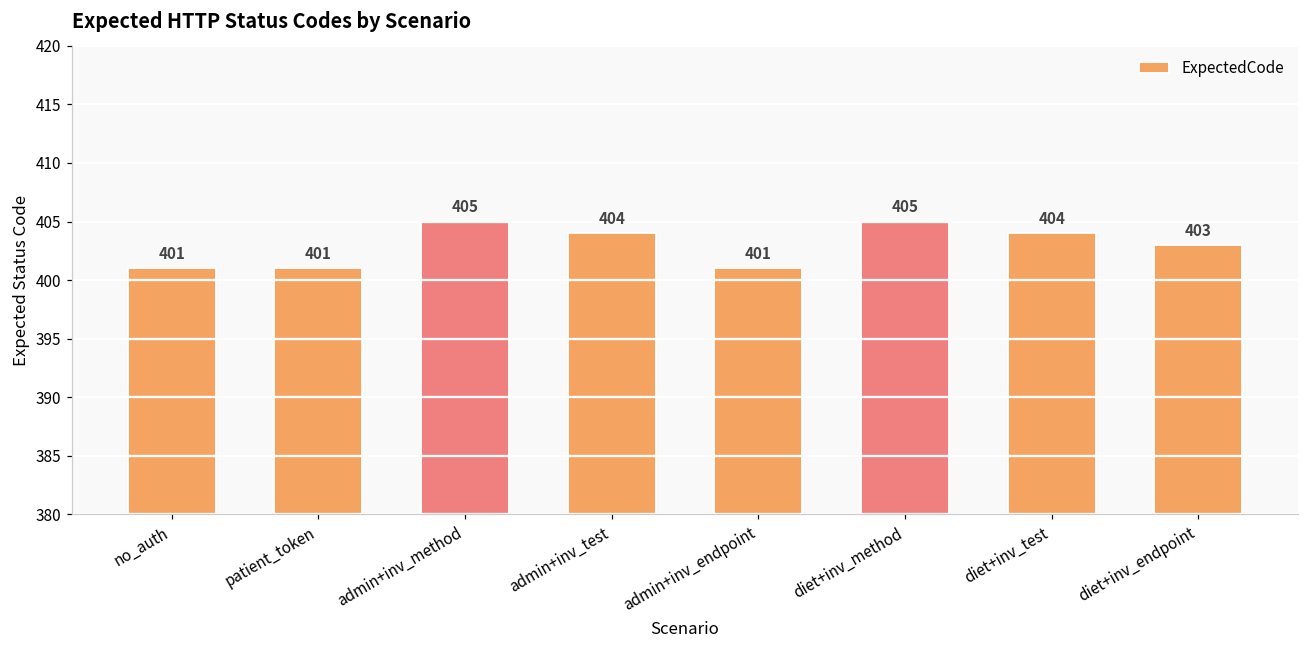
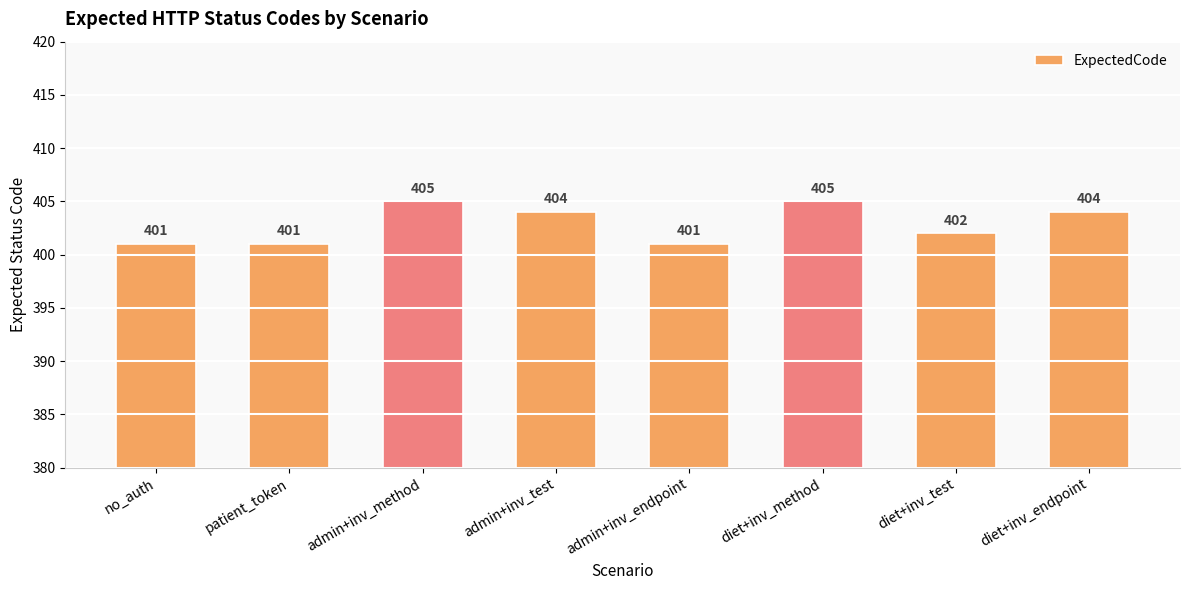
  {
    "no_auth": 401,
    "patient_token": 401,
    "admin+inv_method": 405,
    "admin+inv_test": 404,
    "admin+inv_endpoint": 401,
    "diet+inv_method": 405,
-   "diet+inv_test": 404,
-   "diet+inv_endpoint": 403
+   "diet+inv_test": 402,
+   "diet+inv_endpoint": 404
  }
